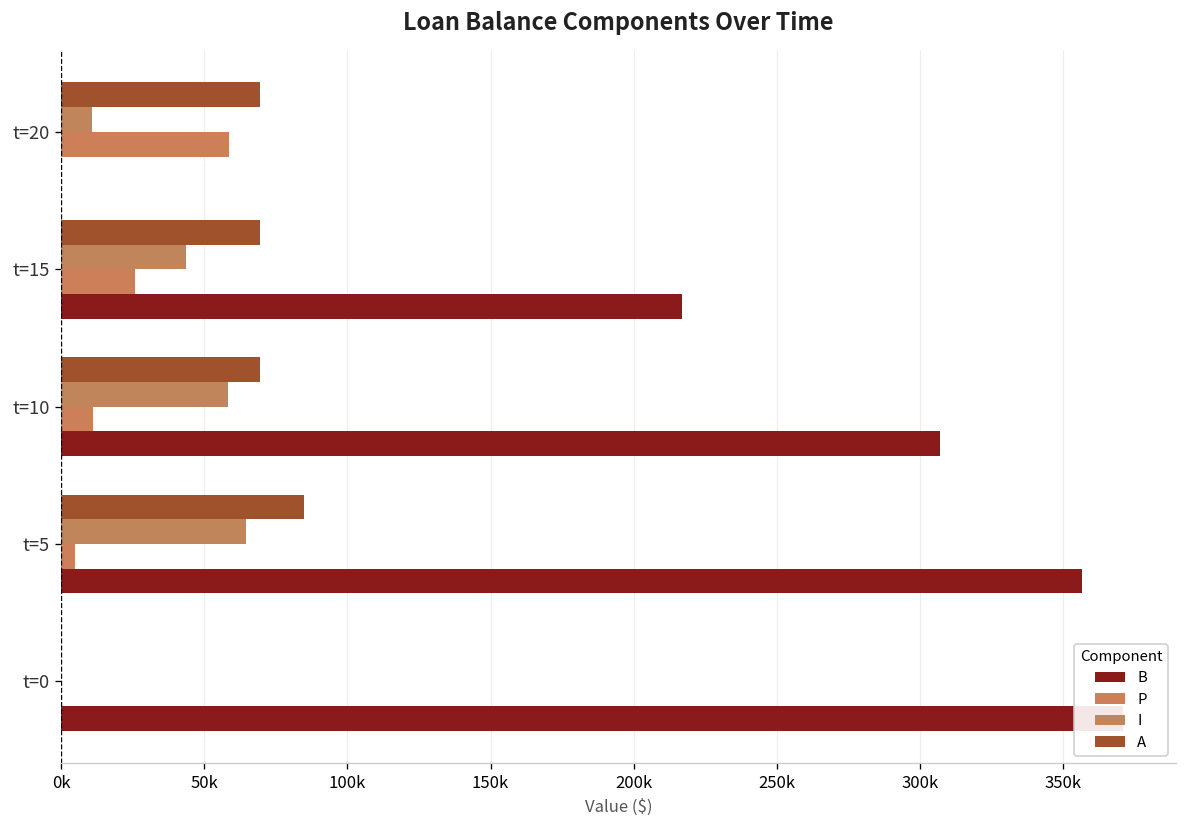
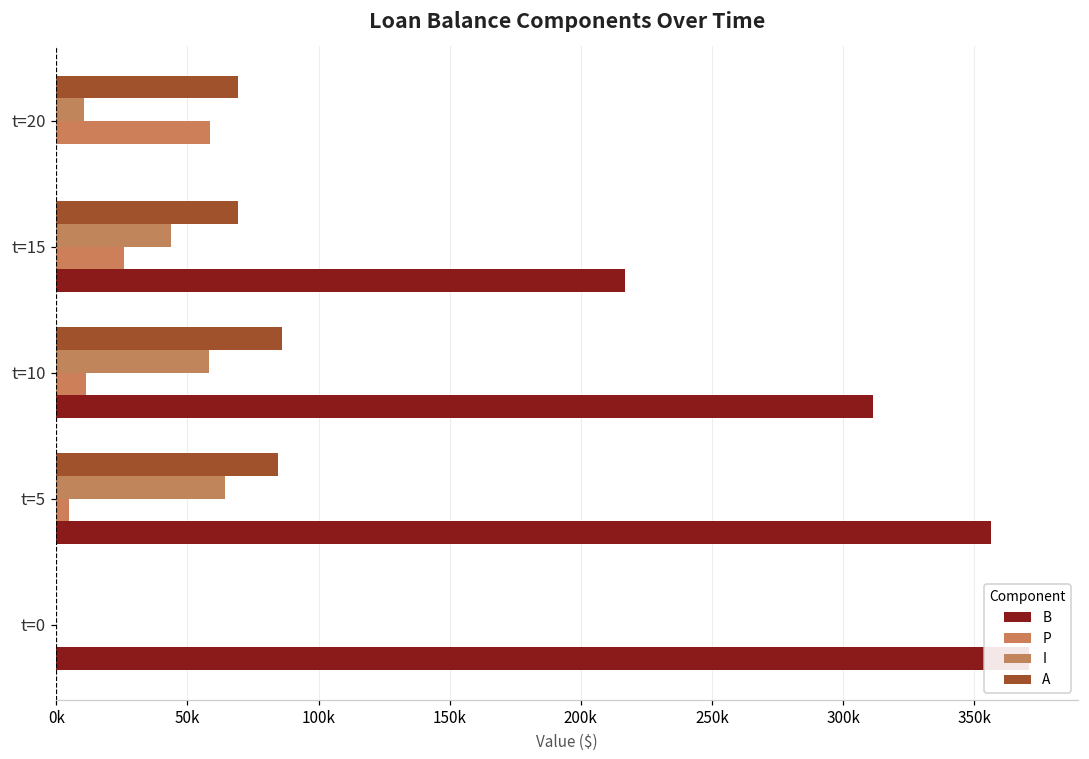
  {
    "B": {
      "t=15": 217000,
-     "t=10": 307000,
+     "t=10": 311000,
      "t=5": 357000
    },
    "A": {
      "t=20": 69000,
      "t=15": 69000,
-     "t=10": 69000,
+     "t=10": 86000,
      "t=5": 85000,
      "t=0": 0
    }
  }
